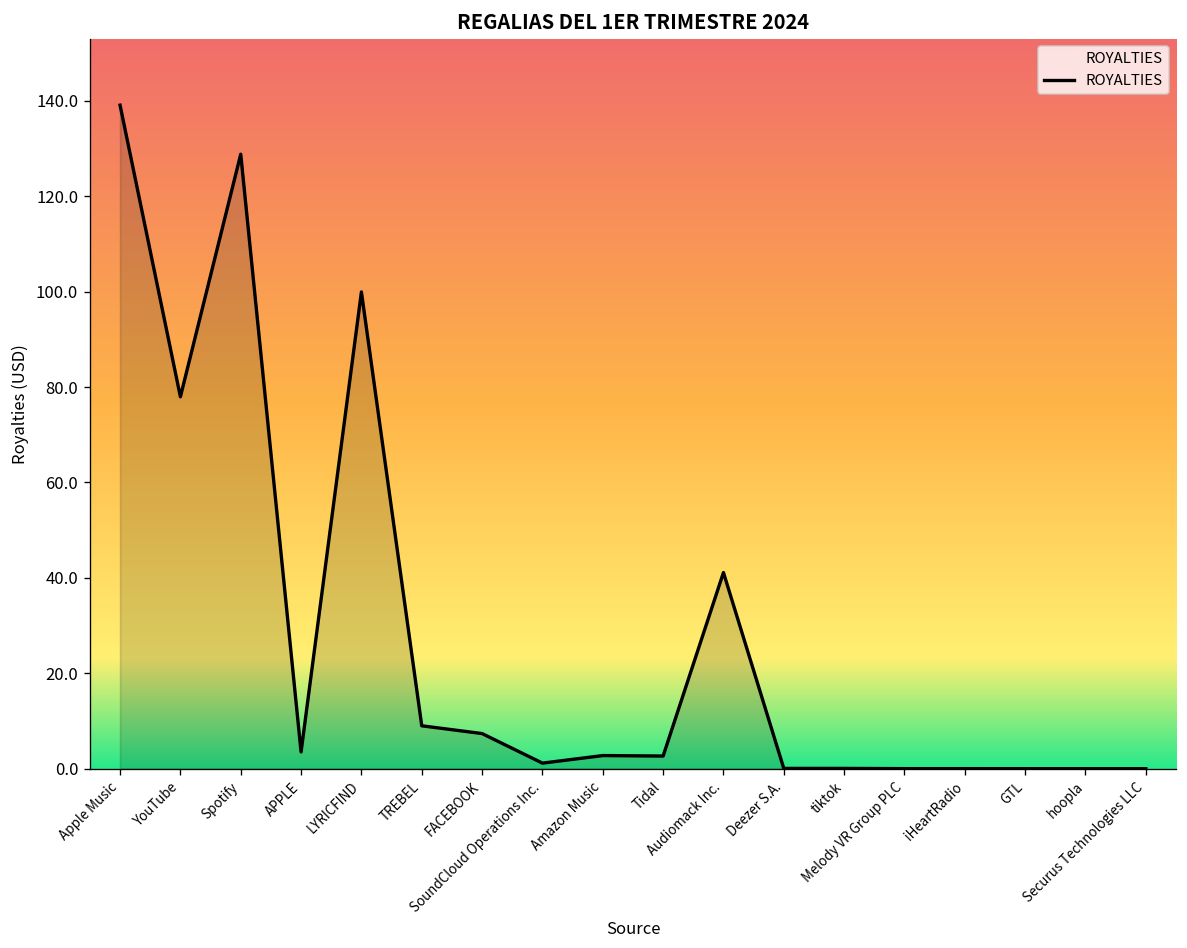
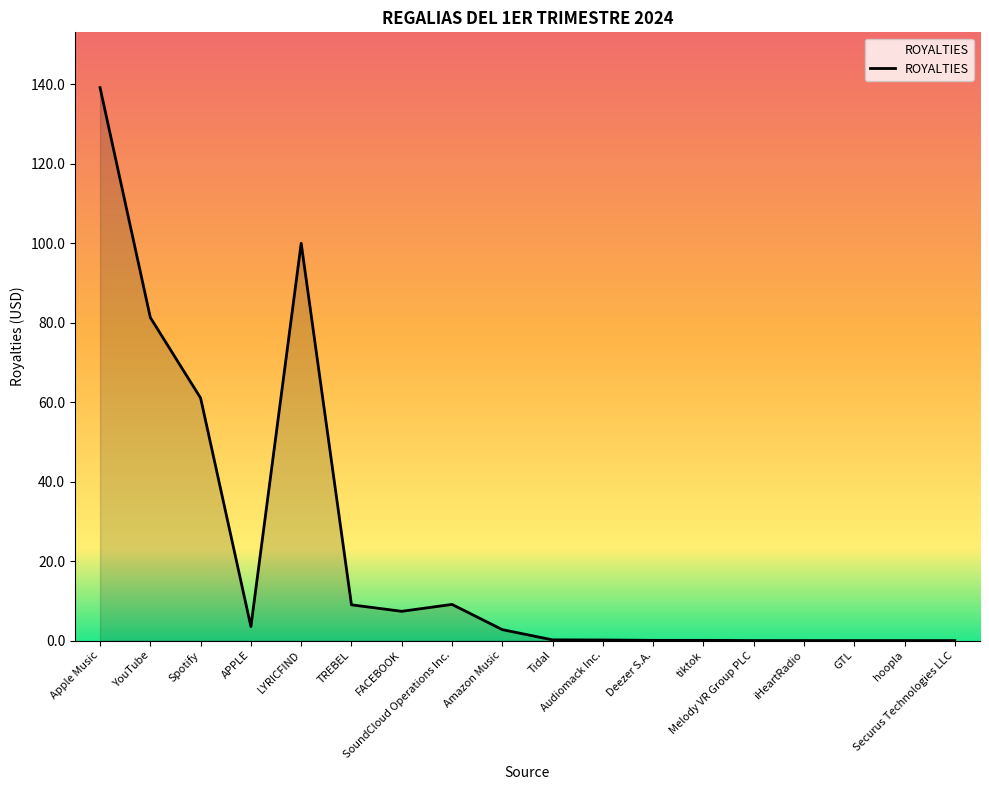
  {
    "Apple Music": 139,
-   "YouTube": 78,
-   "Spotify": 129,
+   "YouTube": 81,
+   "Spotify": 61,
    "APPLE": 4,
    "LYRICFIND": 100,
    "TREBEL": 9,
    "FACEBOOK": 7,
-   "SoundCloud Operations Inc.": 1,
+   "SoundCloud Operations Inc.": 9,
    "Amazon Music": 3,
-   "Tidal": 3,
-   "Audiomack Inc.": 41,
+   "Tidal": 0,
+   "Audiomack Inc.": 0,
    "Deezer S.A.": 0,
    "tiktok": 0,
    "Melody VR Group PLC": 0,
    "iHeartRadio": 0,
    "GTL": 0,
    "hoopla": 0,
    "Securus Technologies LLC": 0
  }
